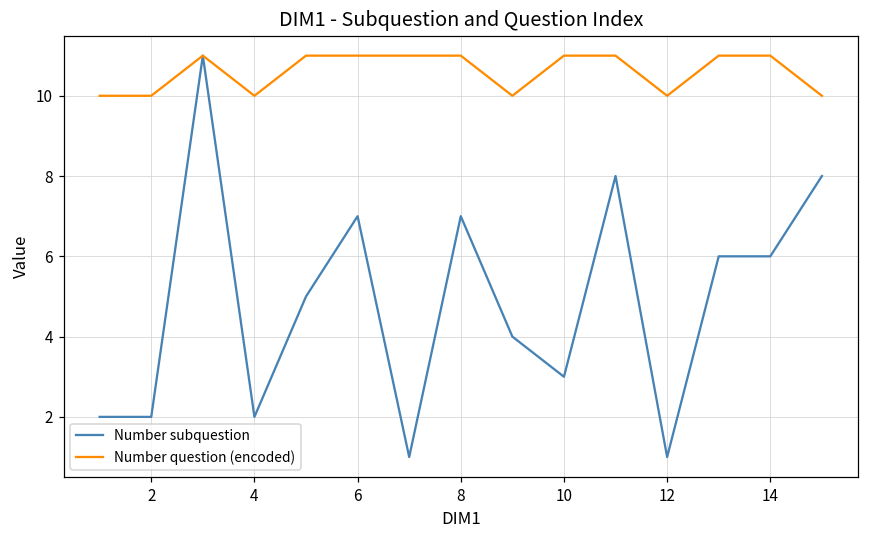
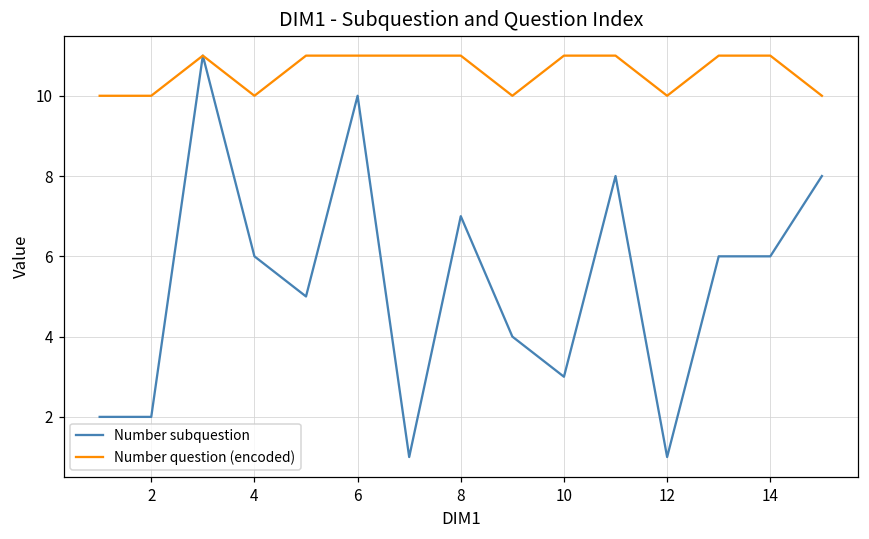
  {
    "Number subquestion": {
      "2": 2,
-     "4": 2,
-     "6": 7,
+     "4": 6,
+     "6": 10,
      "8": 7,
      "10": 3,
      "12": 1,
      "14": 6
    },
    "Number question (encoded)": {
      "2": 10,
      "4": 10,
      "6": 11,
      "8": 11,
      "10": 11,
      "12": 10,
      "14": 11
    }
  }
